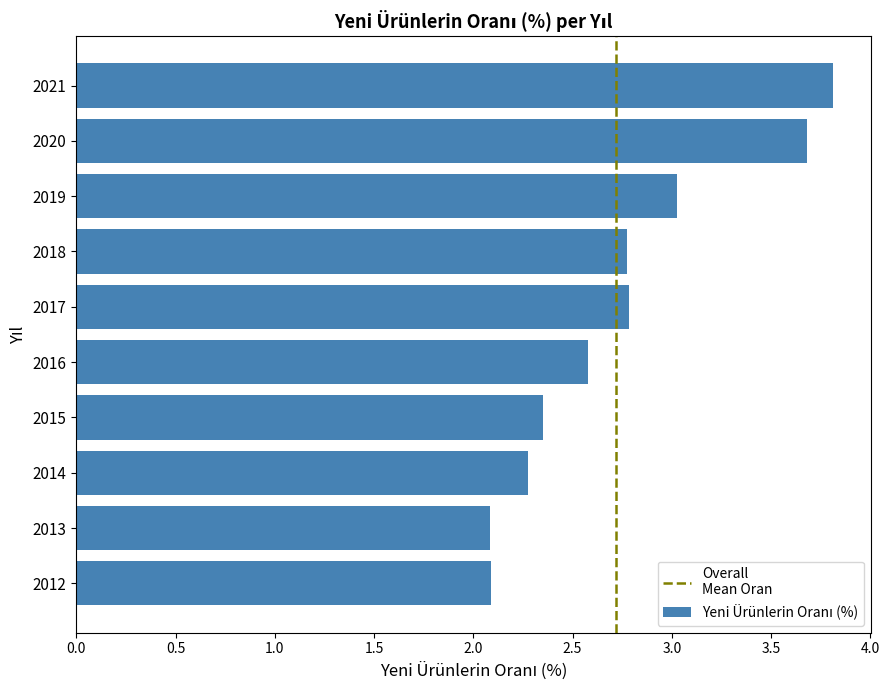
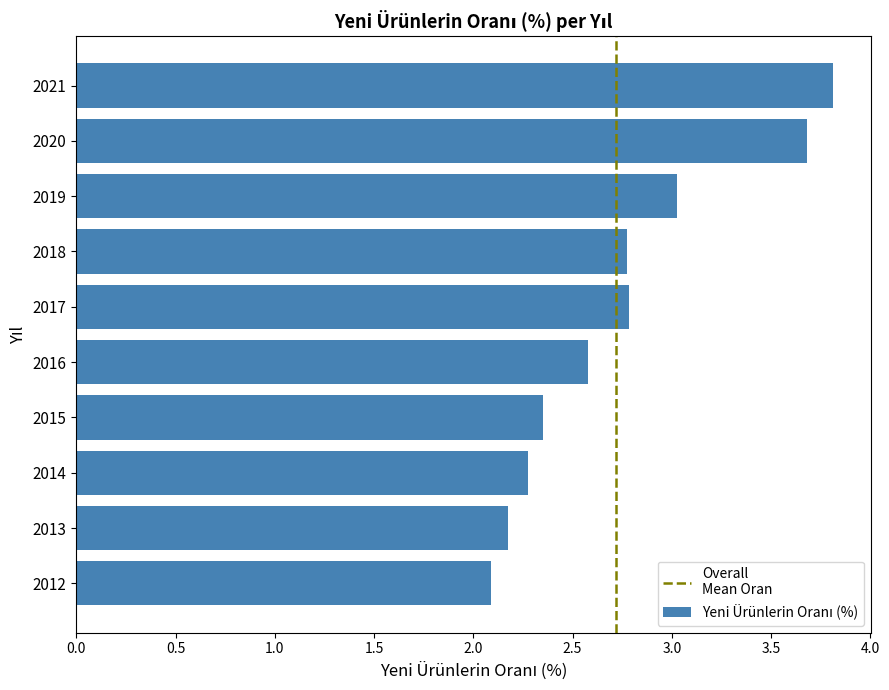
  {
    "2021": 3.81,
    "2020": 3.68,
    "2019": 3.03,
    "2018": 2.77,
    "2017": 2.79,
    "2016": 2.58,
    "2015": 2.35,
    "2014": 2.27,
-   "2013": 2.08,
+   "2013": 2.18,
    "2012": 2.09
  }
